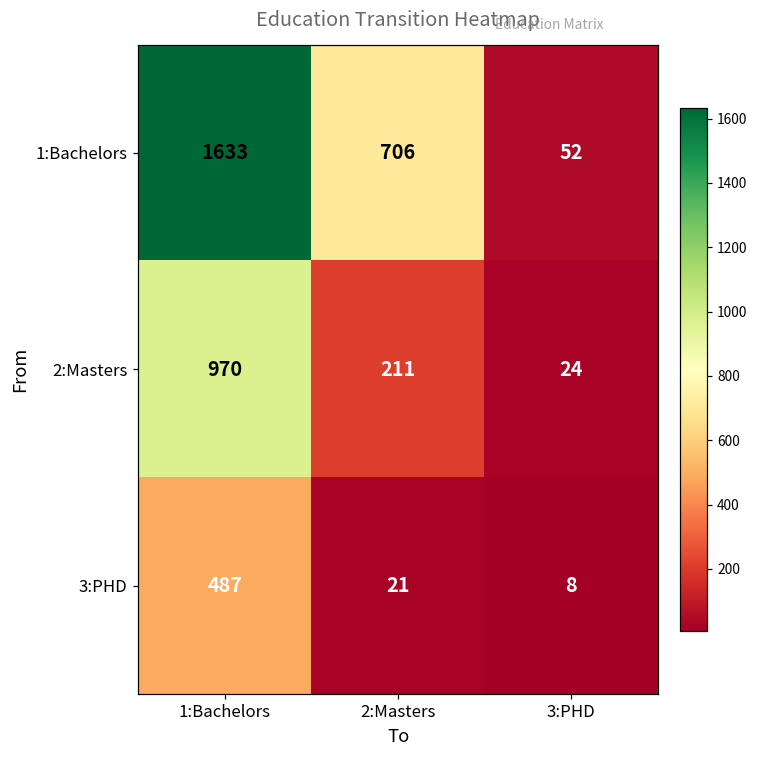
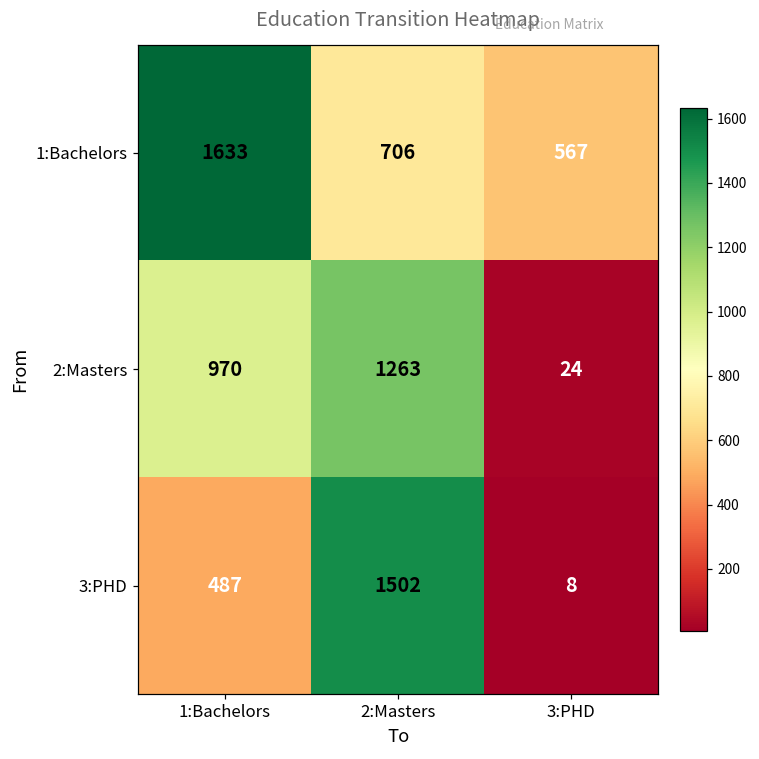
  {
    "1:Bachelors": {
      "1:Bachelors": 1633,
      "2:Masters": 706,
-     "3:PHD": 52
+     "3:PHD": 567
    },
    "2:Masters": {
      "1:Bachelors": 970,
-     "2:Masters": 211,
+     "2:Masters": 1263,
      "3:PHD": 24
    },
    "3:PHD": {
      "1:Bachelors": 487,
-     "2:Masters": 21,
+     "2:Masters": 1502,
      "3:PHD": 8
    }
  }
